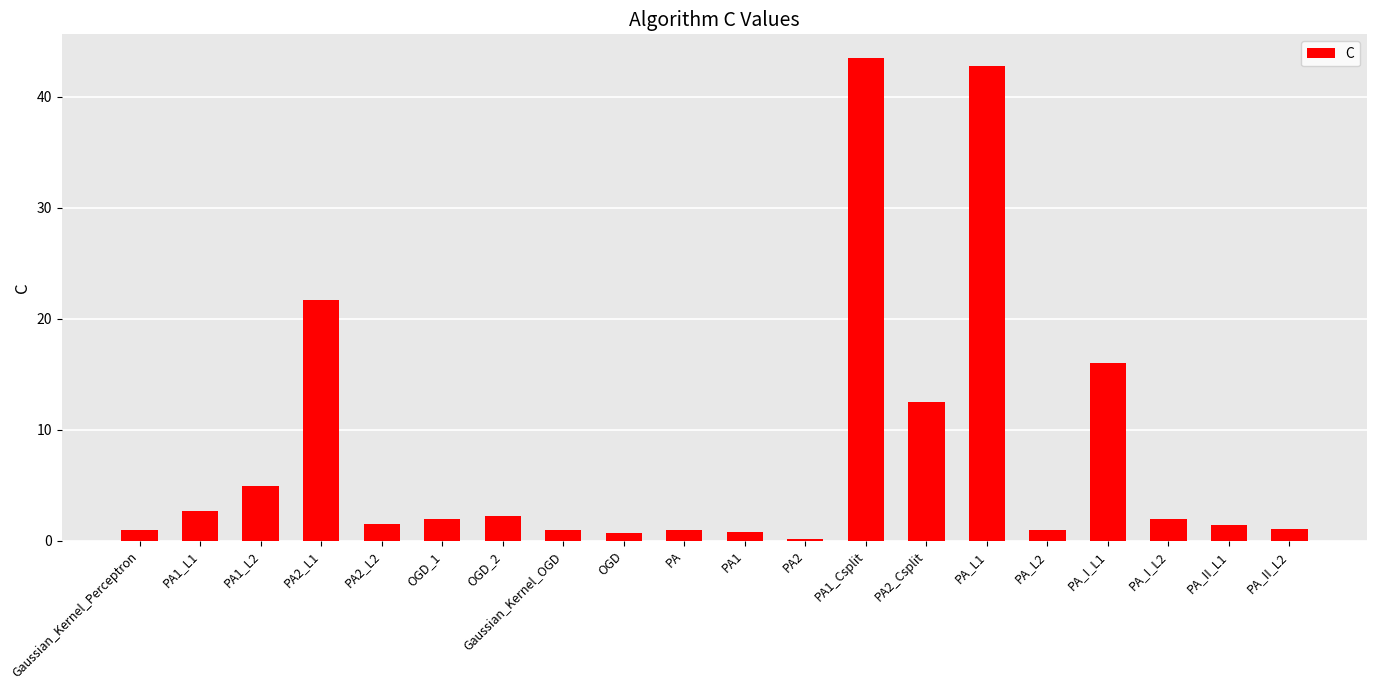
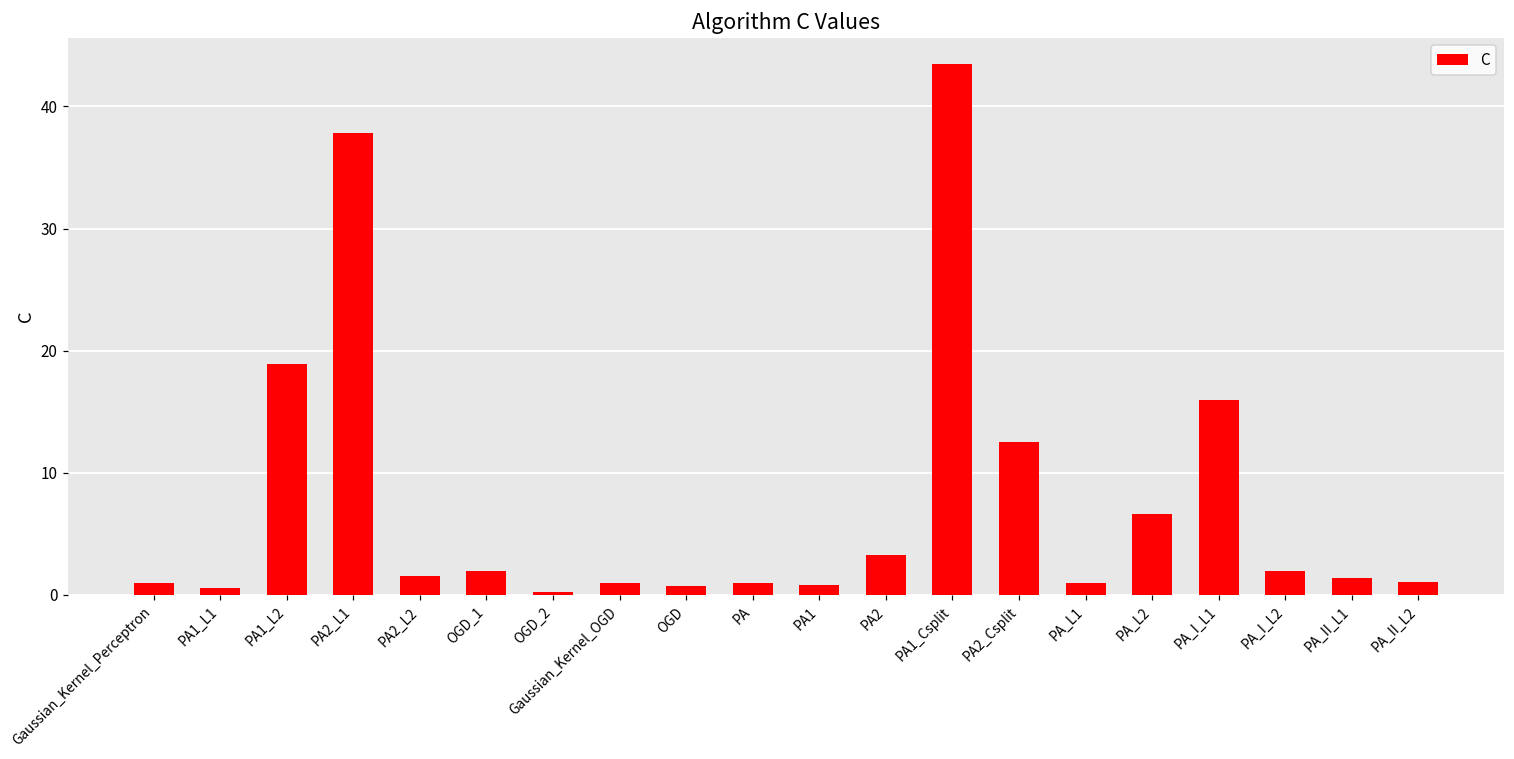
  {
    "Gaussian_Kernel_Perceptron": 1.0,
-   "PA1_L1": 2.7,
-   "PA1_L2": 5.0,
-   "PA2_L1": 21.7,
+   "PA1_L1": 0.5,
+   "PA1_L2": 18.9,
+   "PA2_L1": 37.8,
    "PA2_L2": 1.5,
    "OGD_1": 2.0,
-   "OGD_2": 2.3,
+   "OGD_2": 0.2,
    "Gaussian_Kernel_OGD": 1.0,
    "OGD": 0.7,
    "PA": 1.0,
    "PA1": 0.8,
-   "PA2": 0.2,
+   "PA2": 3.3,
    "PA1_Csplit": 43.5,
    "PA2_Csplit": 12.5,
-   "PA_L1": 42.8,
-   "PA_L2": 1.0,
+   "PA_L1": 1.0,
+   "PA_L2": 6.6,
    "PA_I_L1": 16.0,
    "PA_I_L2": 2.0,
    "PA_II_L1": 1.4,
    "PA_II_L2": 1.0
  }
